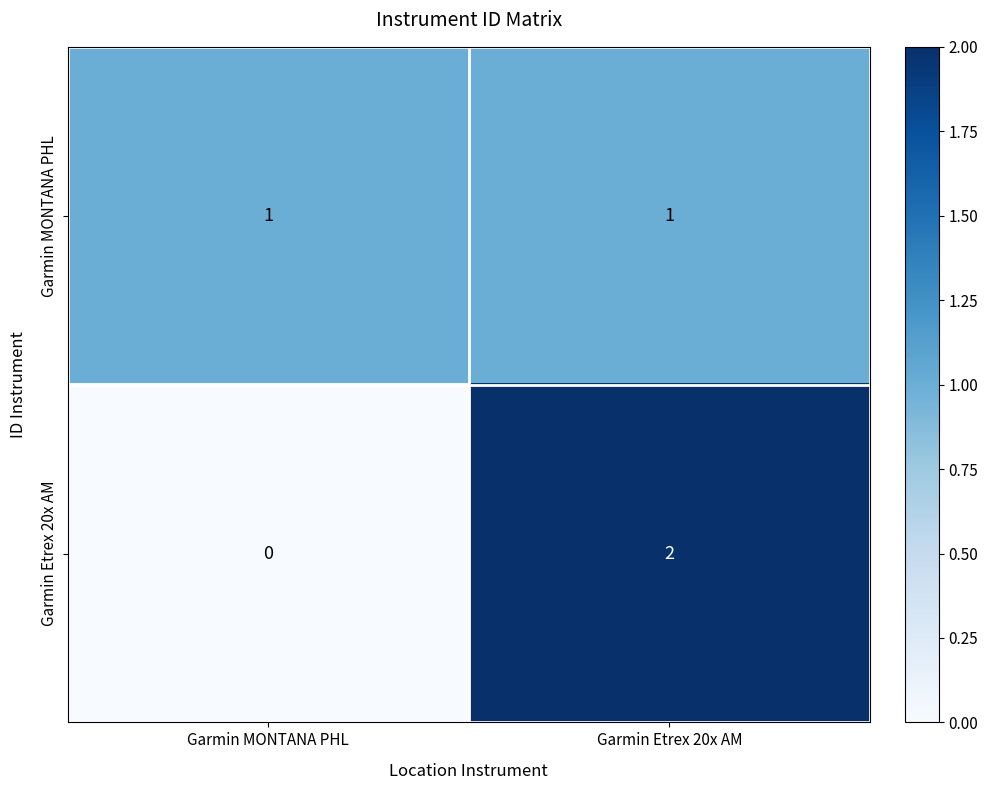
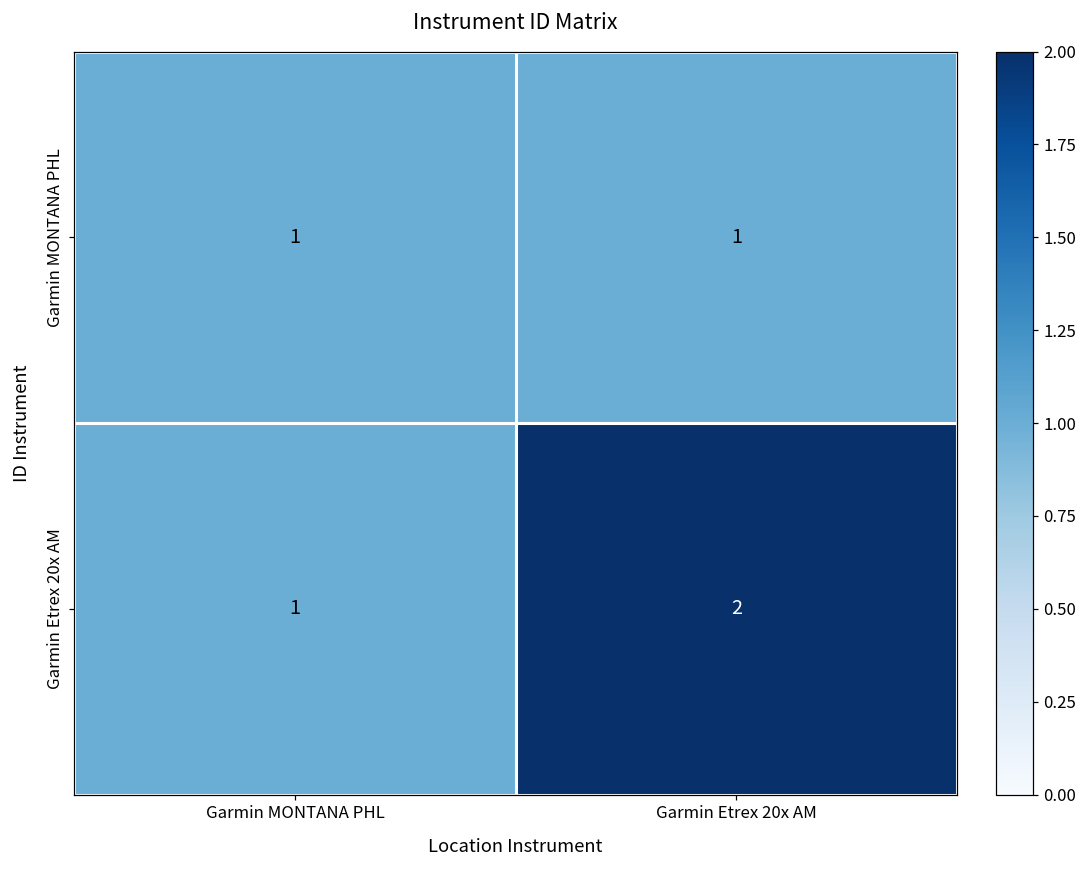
  {
    "Garmin MONTANA PHL": {
      "Garmin MONTANA PHL": 1,
      "Garmin Etrex 20x AM": 1
    },
    "Garmin Etrex 20x AM": {
-     "Garmin MONTANA PHL": 0,
+     "Garmin MONTANA PHL": 1,
      "Garmin Etrex 20x AM": 2
    }
  }
